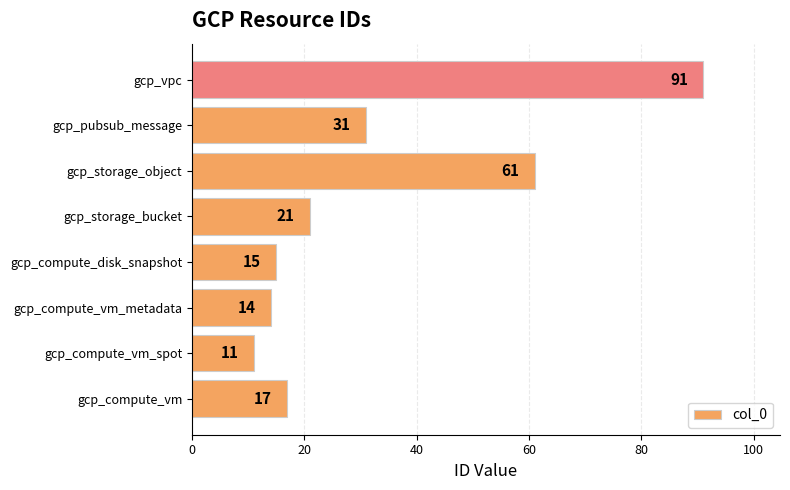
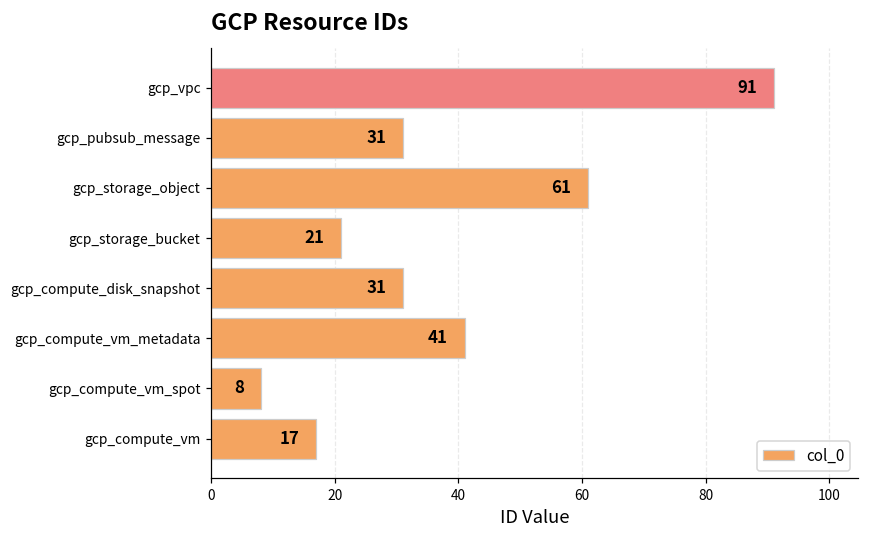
  {
    "gcp_vpc": 91,
    "gcp_pubsub_message": 31,
    "gcp_storage_object": 61,
    "gcp_storage_bucket": 21,
-   "gcp_compute_disk_snapshot": 15,
-   "gcp_compute_vm_metadata": 14,
-   "gcp_compute_vm_spot": 11,
+   "gcp_compute_disk_snapshot": 31,
+   "gcp_compute_vm_metadata": 41,
+   "gcp_compute_vm_spot": 8,
    "gcp_compute_vm": 17
  }
